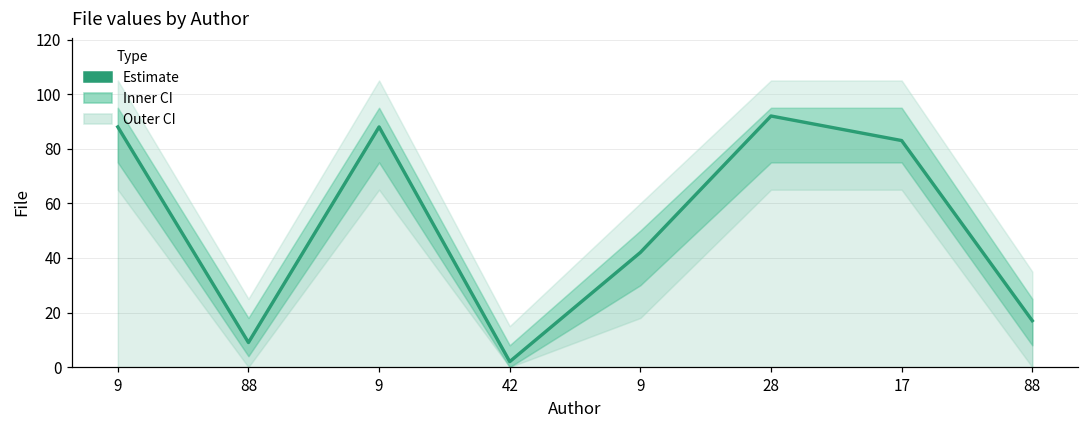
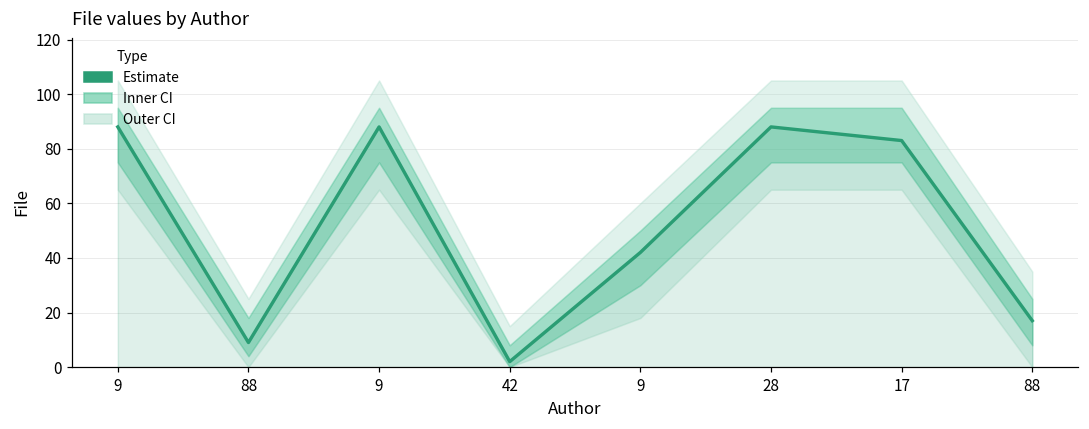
  {
    "Estimate": {
      "42": 2,
-     "28": 92,
+     "28": 88,
      "17": 83
    }
  }
